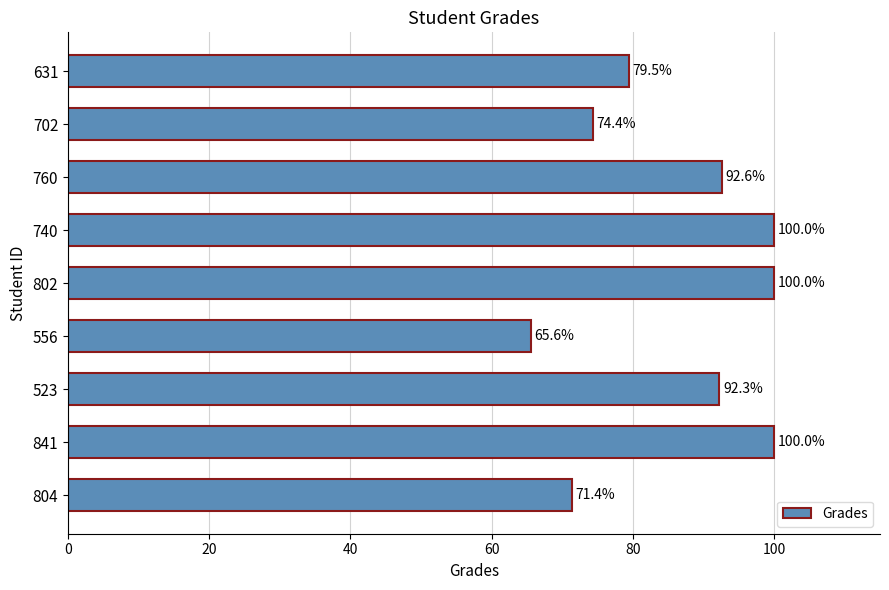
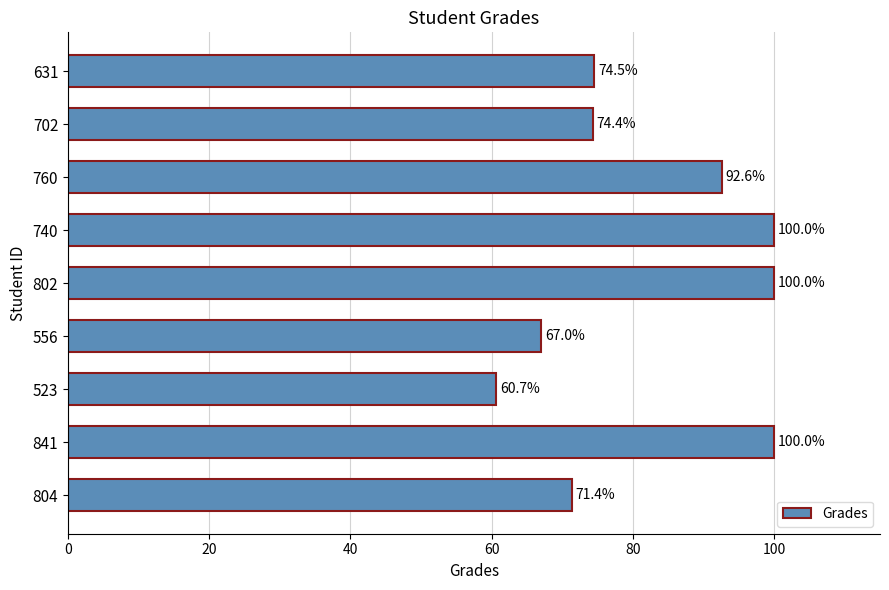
  {
-   "631": "79.5%",
+   "631": "74.5%",
    "702": "74.4%",
    "760": "92.6%",
    "740": "100.0%",
    "802": "100.0%",
-   "556": "65.6%",
-   "523": "92.3%",
+   "556": "67.0%",
+   "523": "60.7%",
    "841": "100.0%",
    "804": "71.4%"
  }
